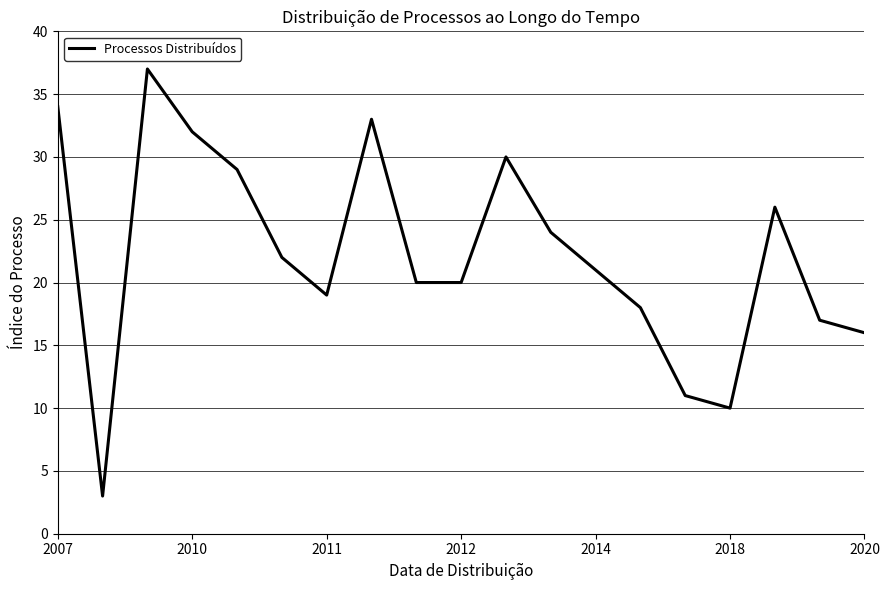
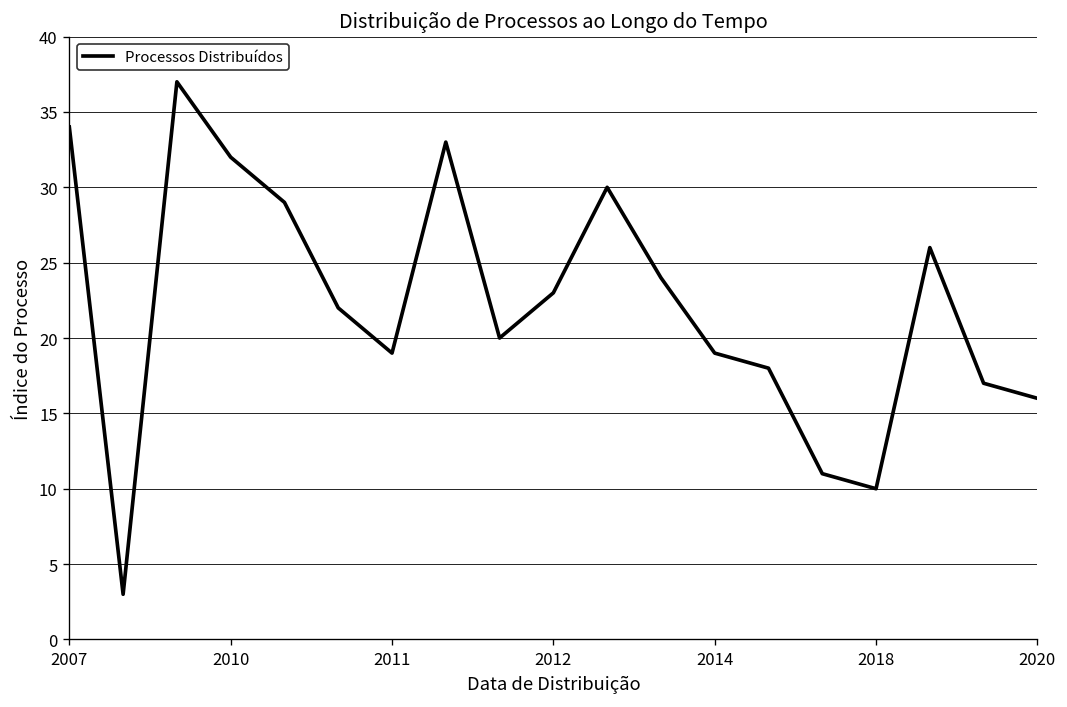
  {
    "2007": 34,
    "2010": 32,
    "2011": 19,
-   "2012": 20,
-   "2014": 21,
+   "2012": 23,
+   "2014": 19,
    "2018": 10,
    "2020": 16
  }
